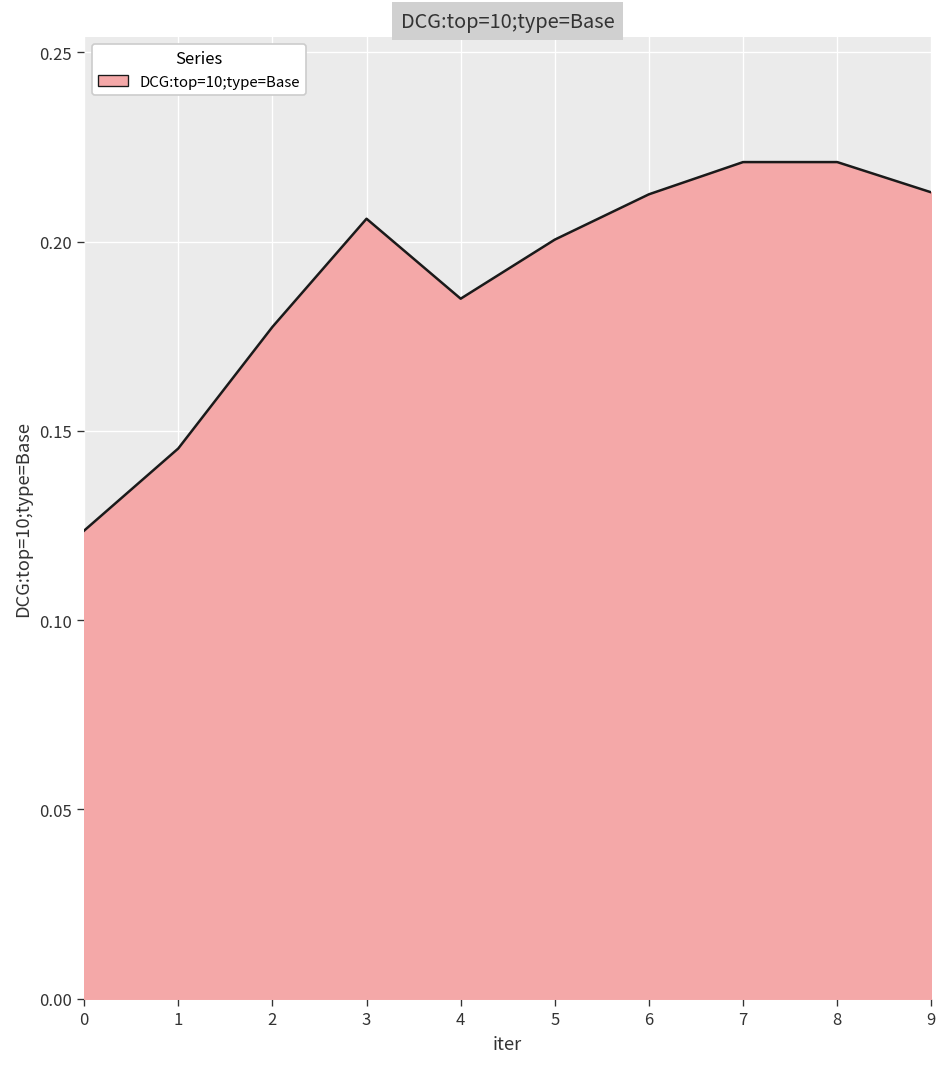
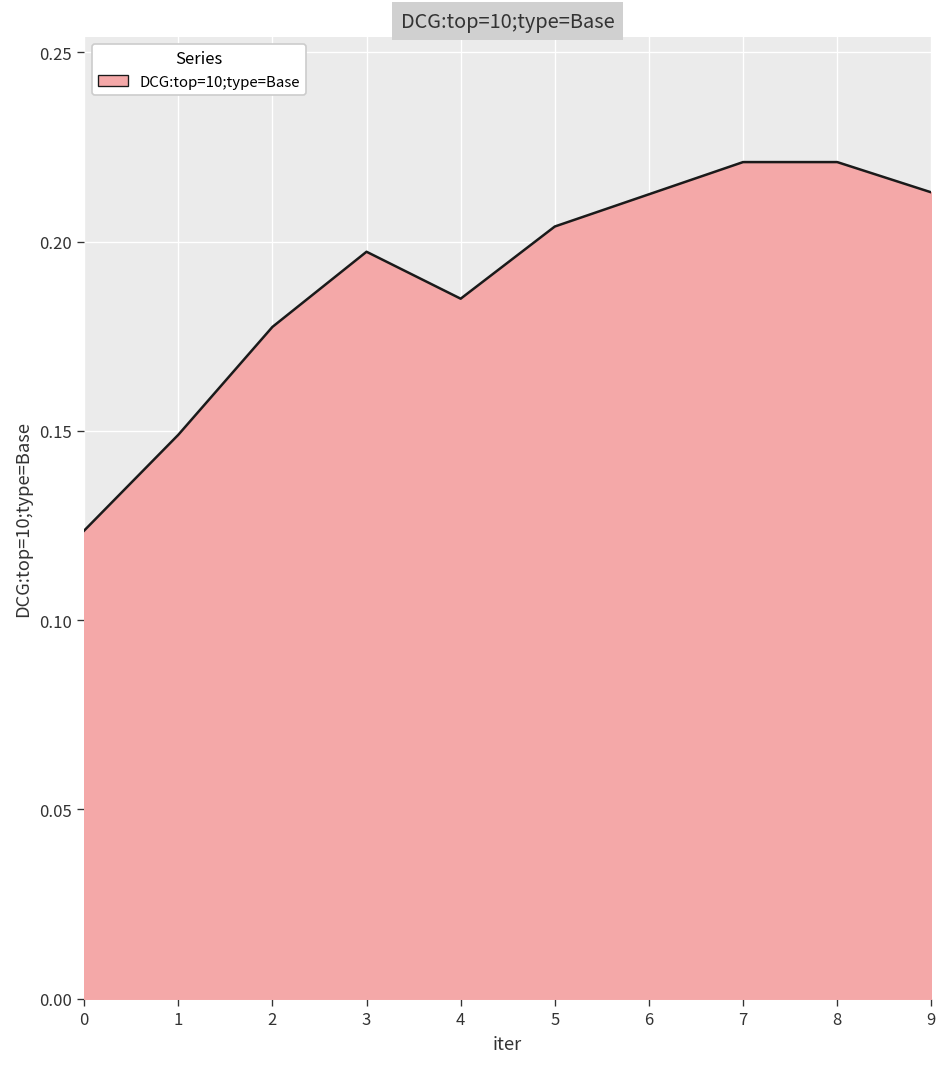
  {
    "0": 0.124,
-   "1": 0.145,
+   "1": 0.149,
    "2": 0.177,
-   "3": 0.206,
+   "3": 0.197,
    "4": 0.185,
-   "5": 0.201,
+   "5": 0.204,
    "6": 0.212,
    "7": 0.221,
    "8": 0.221,
    "9": 0.213
  }
